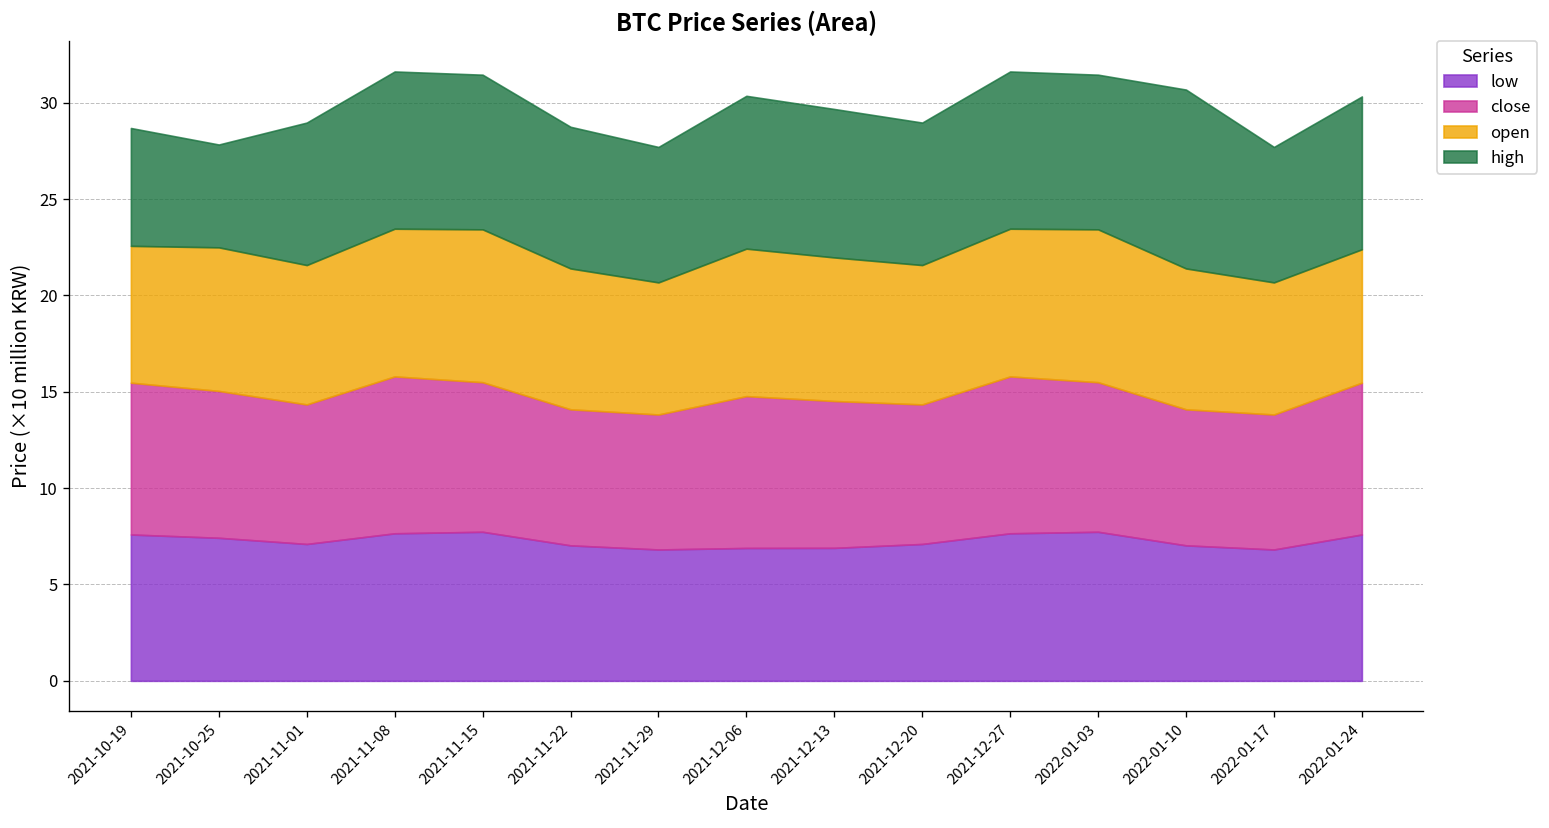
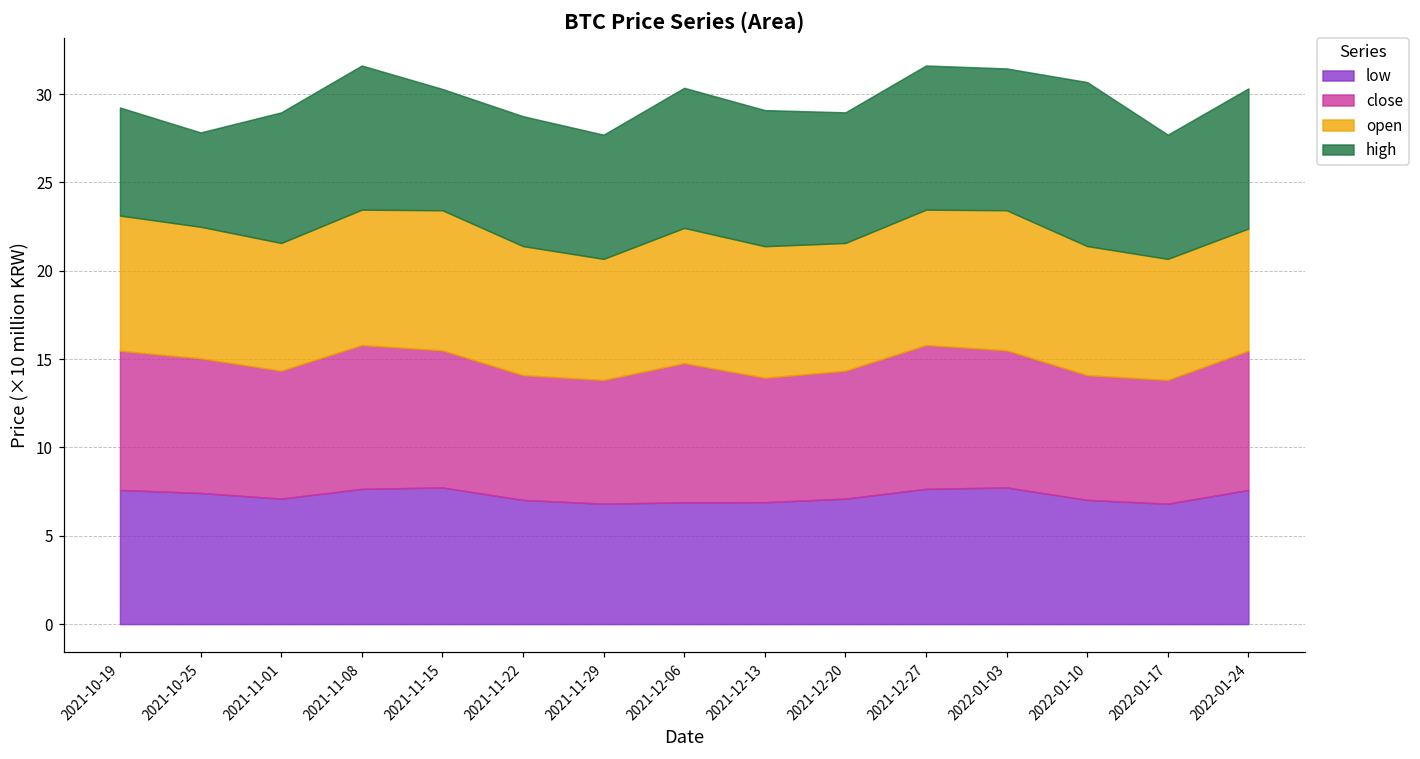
  {
    "low": {
      "2021-10-19": 7.6,
      "2021-10-25": 7.4,
      "2021-11-01": 7.1,
      "2021-11-08": 7.7,
      "2021-11-15": 7.7,
      "2021-11-22": 7.0,
      "2021-11-29": 6.8,
      "2021-12-06": 6.9,
      "2021-12-13": 6.9,
      "2021-12-20": 7.1,
      "2021-12-27": 7.7,
      "2022-01-03": 7.7,
      "2022-01-10": 7.0,
      "2022-01-17": 6.8,
      "2022-01-24": 7.6
    },
    "close": {
      "2021-10-19": 7.9,
      "2021-10-25": 7.6,
      "2021-11-01": 7.2,
      "2021-11-08": 8.1,
      "2021-11-15": 7.8,
      "2021-11-22": 7.1,
      "2021-11-29": 7.0,
      "2021-12-06": 7.9,
-     "2021-12-13": 7.6,
+     "2021-12-13": 7.0,
      "2021-12-20": 7.2,
      "2021-12-27": 8.1,
      "2022-01-03": 7.8,
      "2022-01-10": 7.1,
      "2022-01-17": 7.0,
      "2022-01-24": 7.9
    },
    "open": {
-     "2021-10-19": 7.1,
+     "2021-10-19": 7.7,
      "2021-10-25": 7.5,
      "2021-11-01": 7.2,
      "2021-11-08": 7.7,
      "2021-11-15": 7.9,
      "2021-11-22": 7.3,
      "2021-11-29": 6.9,
      "2021-12-06": 7.7,
      "2021-12-13": 7.5,
      "2021-12-20": 7.2,
      "2021-12-27": 7.7,
      "2022-01-03": 7.9,
      "2022-01-10": 7.3,
      "2022-01-17": 6.9,
      "2022-01-24": 6.9
    },
    "high": {
      "2021-10-19": 6.1,
      "2021-10-25": 5.3,
      "2021-11-01": 7.4,
      "2021-11-08": 8.2,
-     "2021-11-15": 8.0,
+     "2021-11-15": 6.9,
      "2021-11-22": 7.3,
      "2021-11-29": 7.0,
      "2021-12-06": 7.9,
      "2021-12-13": 7.7,
      "2021-12-20": 7.4,
      "2021-12-27": 8.2,
      "2022-01-03": 8.0,
      "2022-01-10": 9.3,
      "2022-01-17": 7.0,
      "2022-01-24": 7.9
    }
  }
